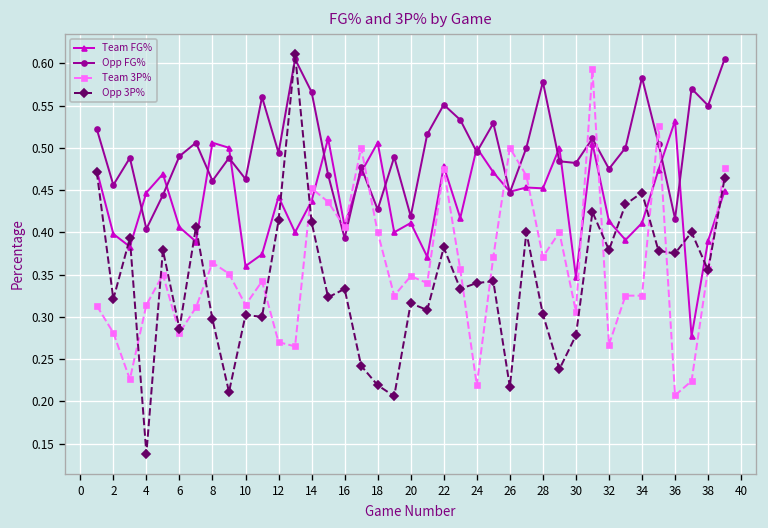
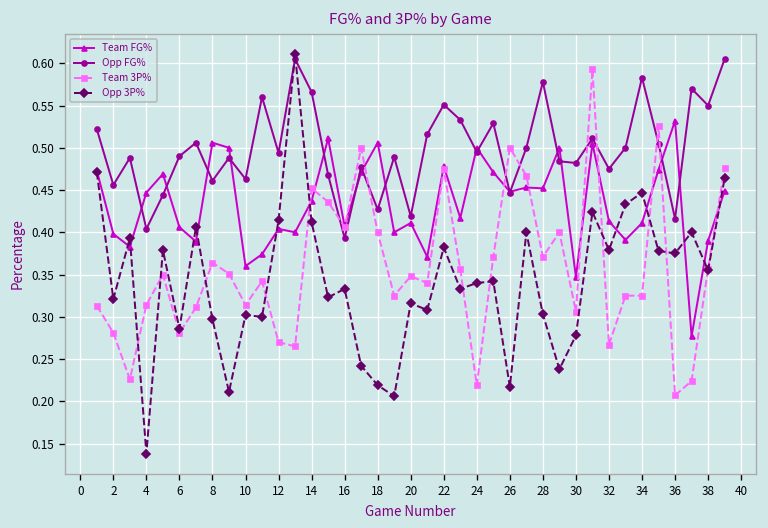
  {
    "Team FG%": {
      "2": 0.40,
      "4": 0.45,
      "6": 0.41,
      "8": 0.51,
      "10": 0.36,
-     "12": 0.44,
+     "12": 0.40,
      "14": 0.44,
      "18": 0.51,
      "20": 0.41,
      "24": 0.50,
      "28": 0.45,
      "30": 0.35,
      "32": 0.41,
      "34": 0.41,
      "36": 0.53,
      "38": 0.39
    },
    "Opp FG%": {
      "2": 0.46,
      "4": 0.40,
      "6": 0.49,
      "8": 0.46,
      "10": 0.46,
      "12": 0.49,
      "14": 0.57,
      "16": 0.39,
      "18": 0.43,
      "20": 0.42,
      "22": 0.55,
      "24": 0.50,
      "28": 0.58,
      "30": 0.48,
      "32": 0.48,
      "34": 0.58,
      "36": 0.42,
      "38": 0.55
    },
    "Team 3P%": {
      "2": 0.28,
      "4": 0.31,
      "6": 0.28,
      "8": 0.36,
      "10": 0.31,
      "12": 0.27,
      "14": 0.45,
      "18": 0.40,
      "20": 0.35,
      "24": 0.22,
      "26": 0.50,
      "28": 0.37,
      "30": 0.31,
      "32": 0.27,
      "34": 0.33,
      "36": 0.21
    },
    "Opp 3P%": {
      "2": 0.32,
      "4": 0.14,
      "6": 0.29,
      "8": 0.30,
      "10": 0.30,
      "12": 0.41,
      "14": 0.41,
      "16": 0.33,
      "18": 0.22,
      "20": 0.32,
      "22": 0.38,
      "24": 0.34,
      "26": 0.22,
      "28": 0.30,
      "30": 0.28,
      "32": 0.38,
      "34": 0.45,
      "36": 0.38
    }
  }
